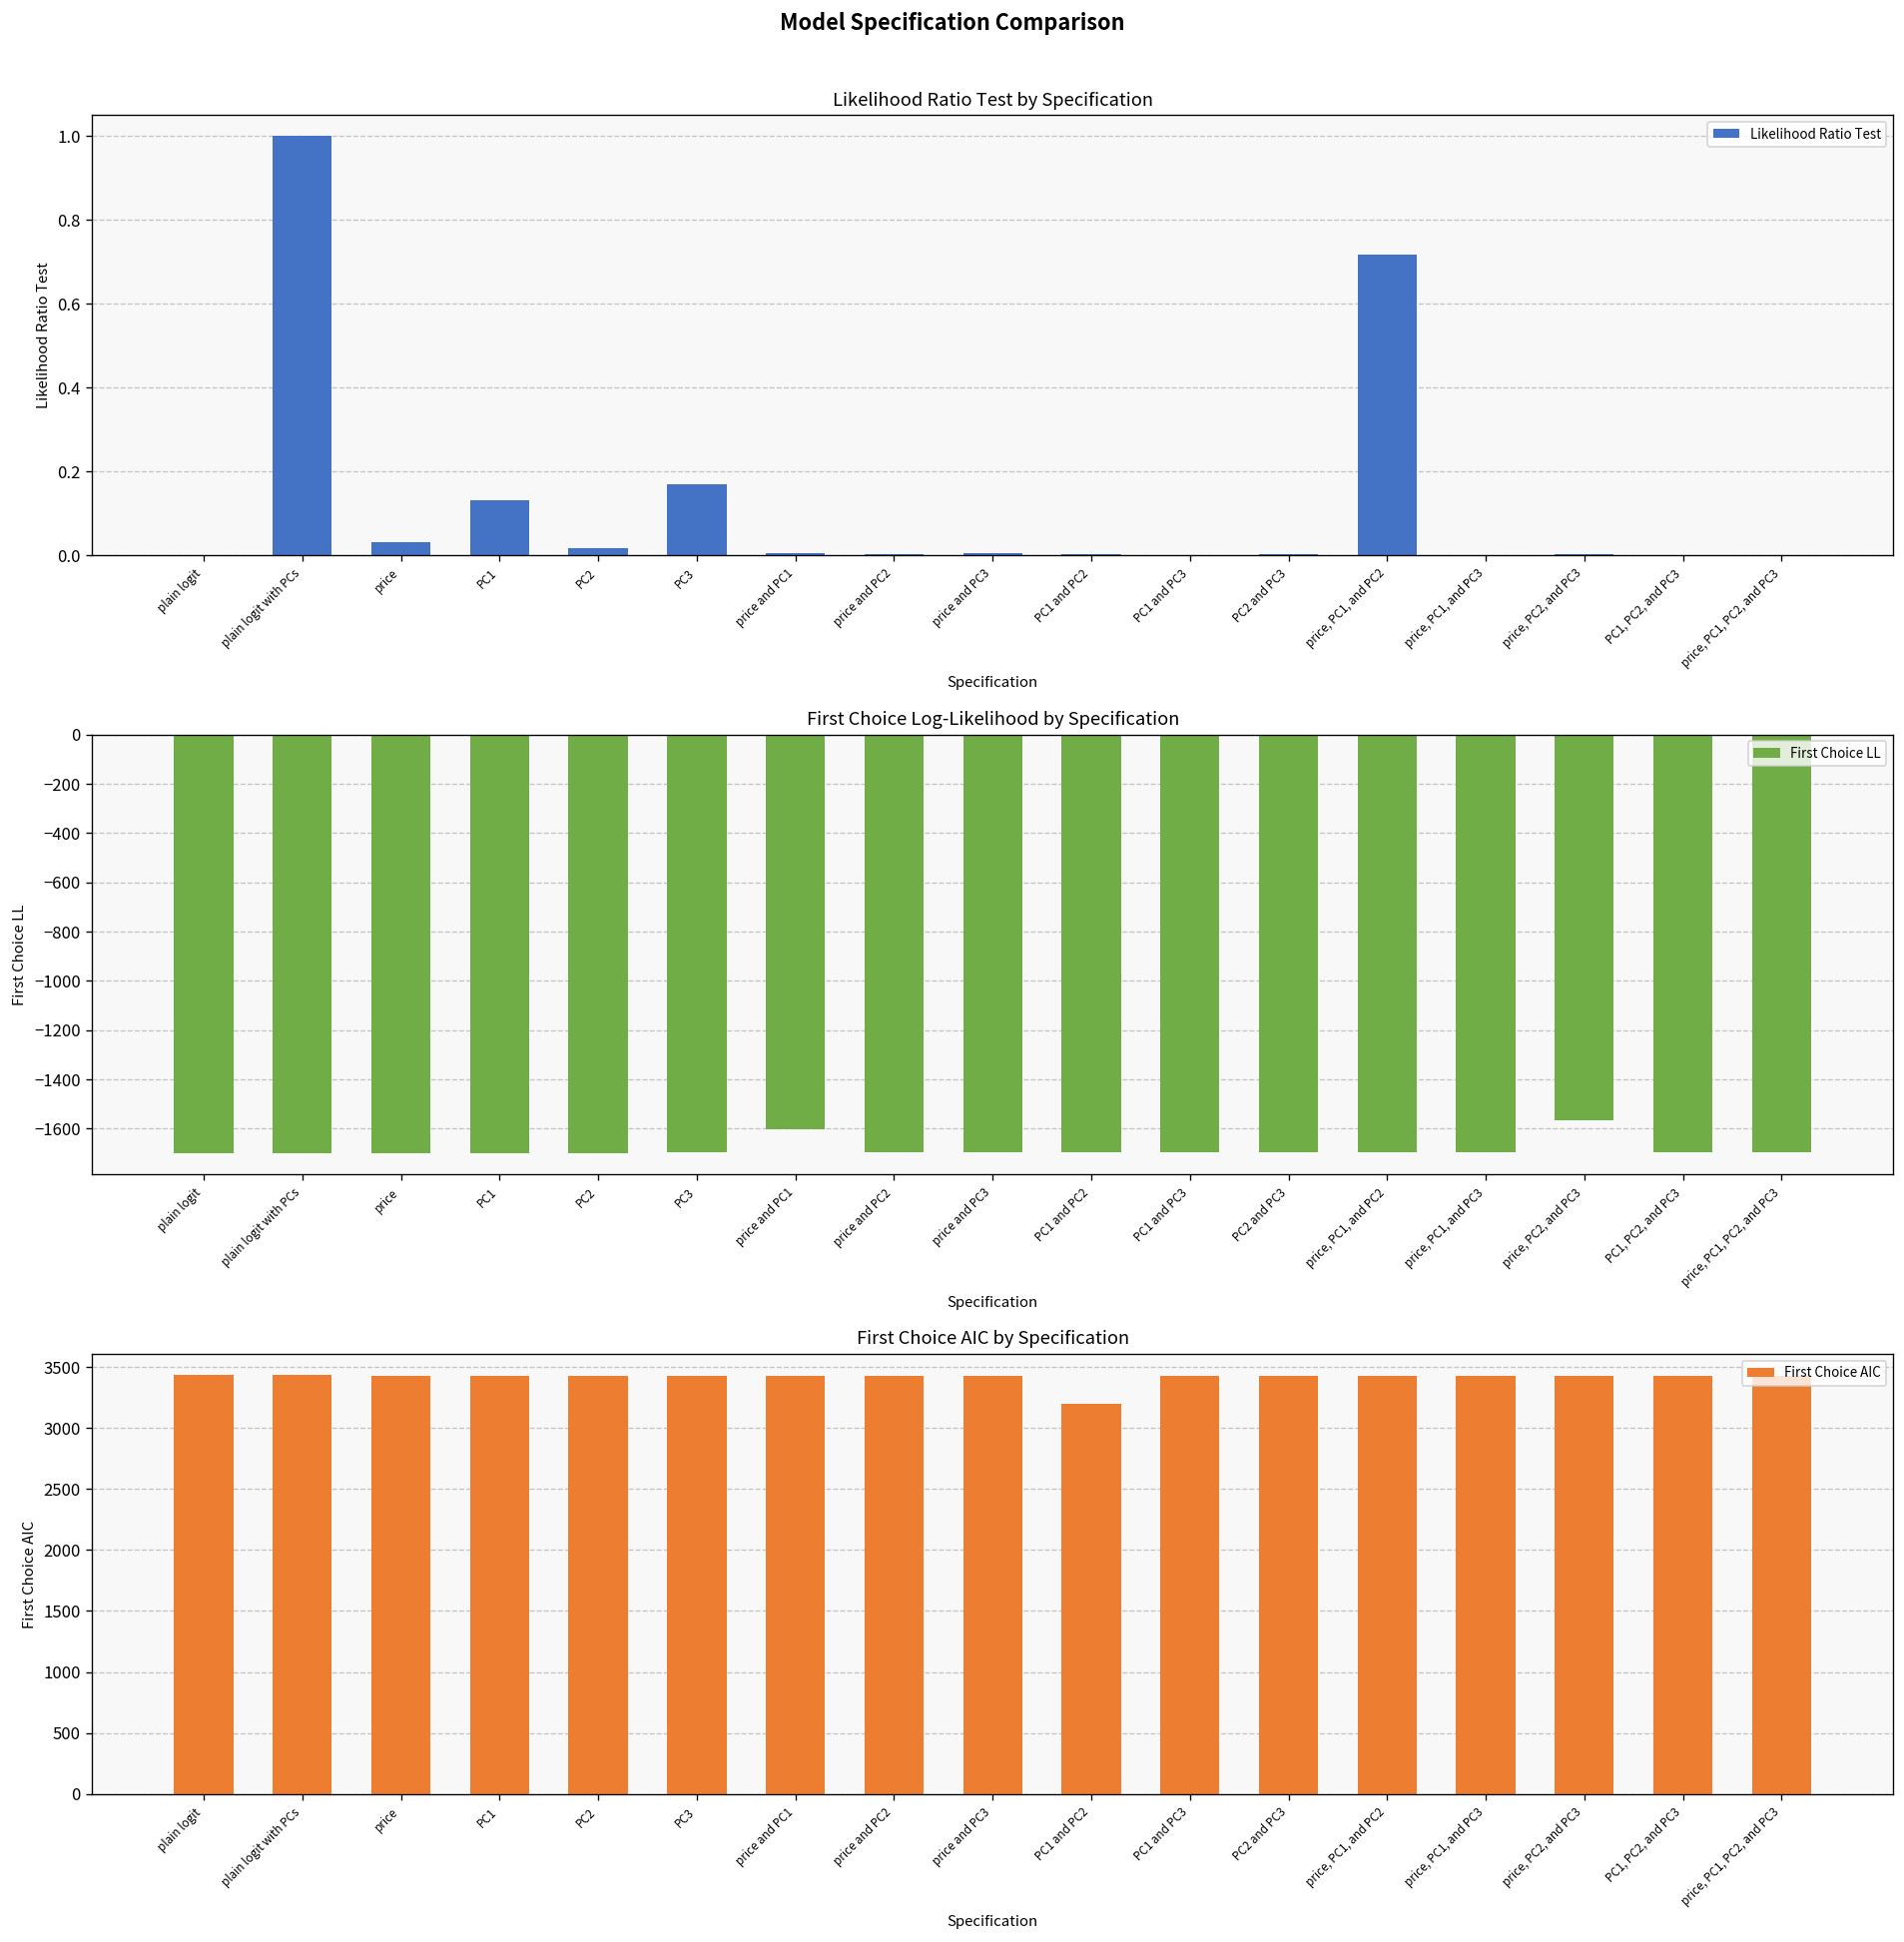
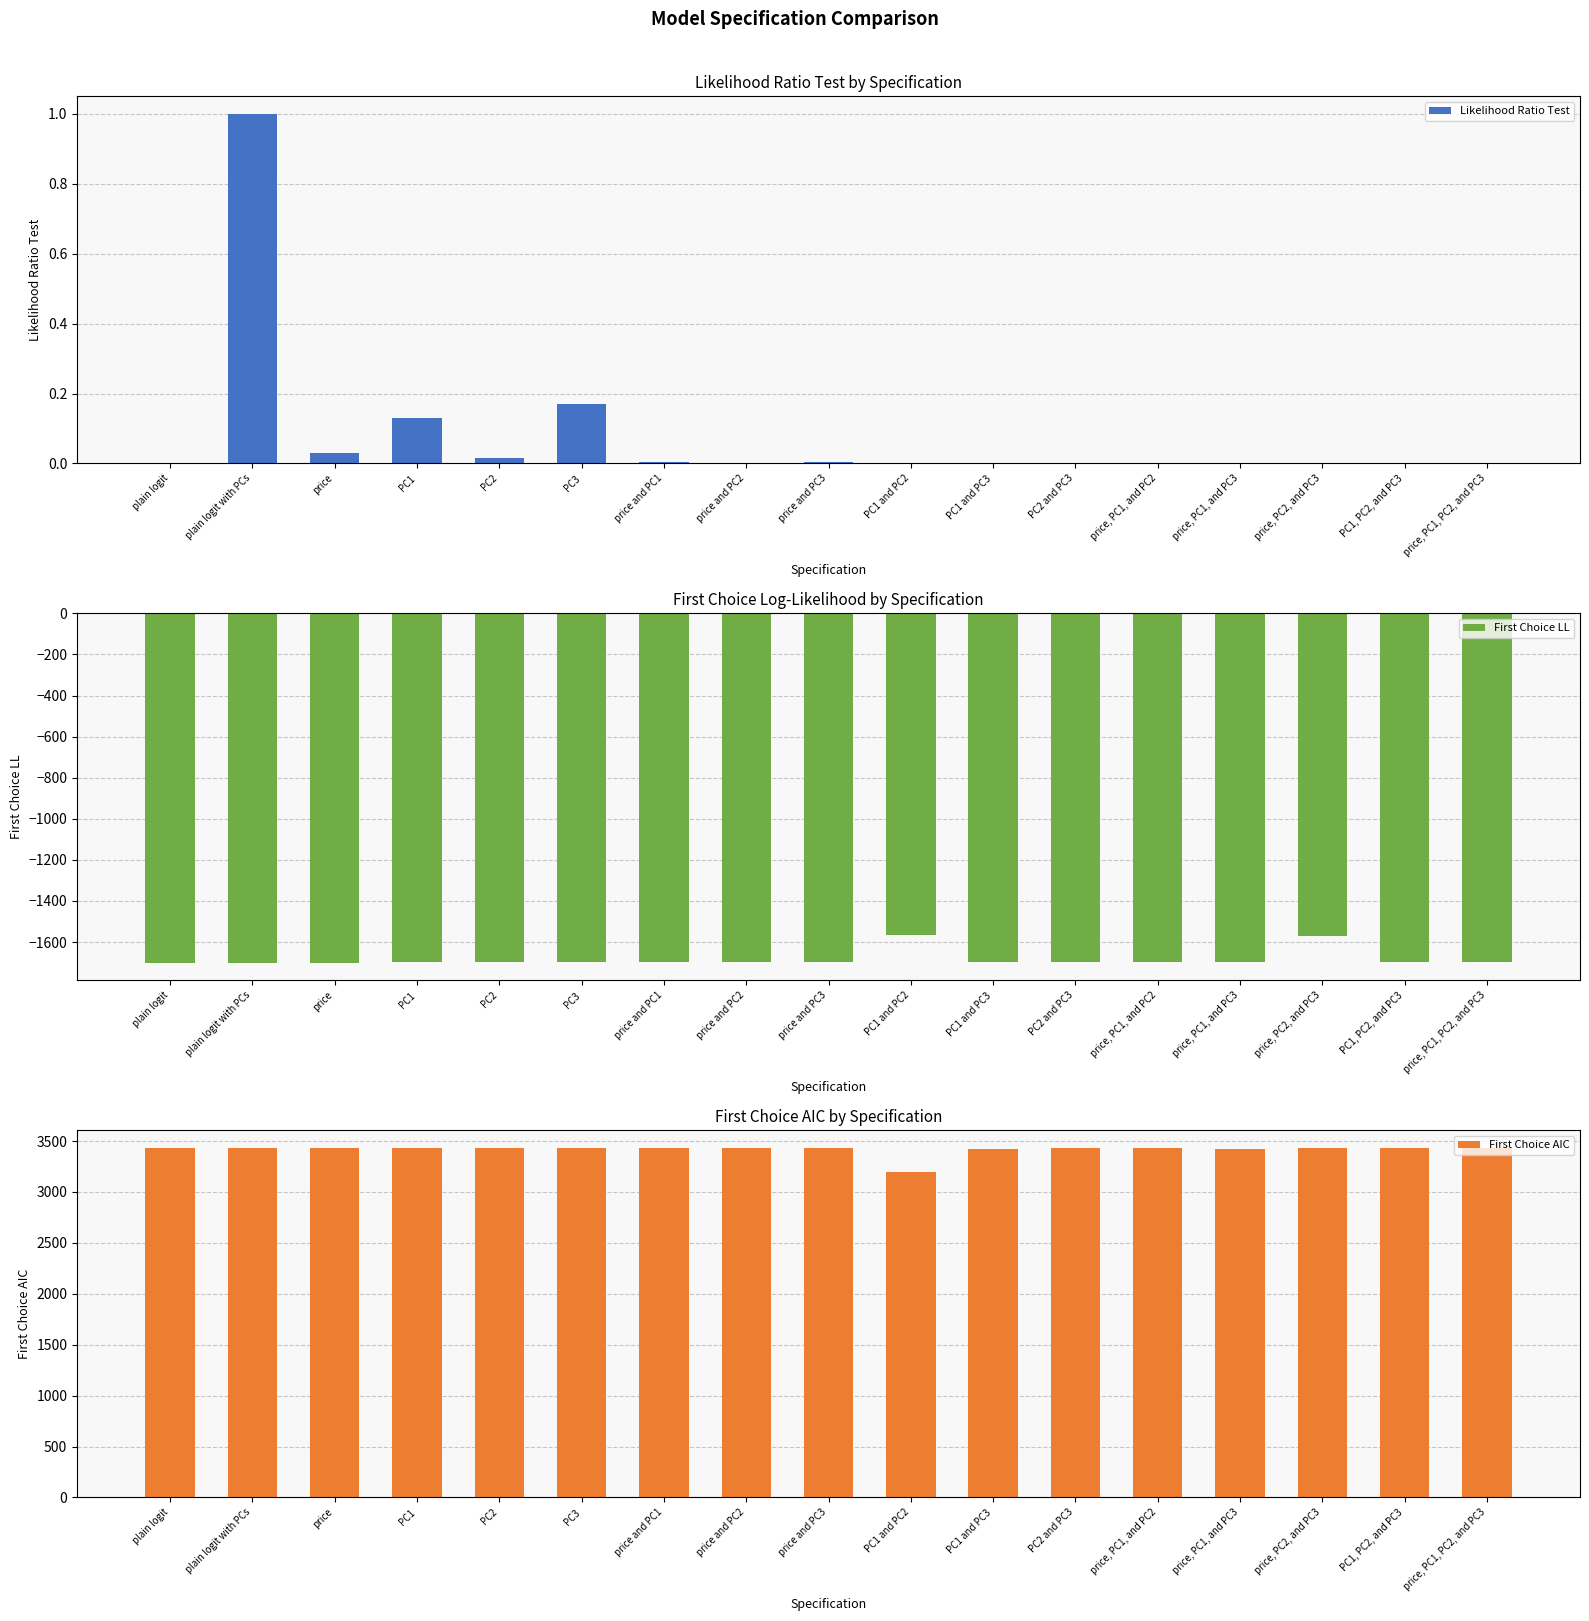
  {
    "Likelihood Ratio Test by Specification": {
      "plain logit": 0.00,
      "plain logit with PCs": 1.00,
      "price": 0.03,
      "PC1": 0.13,
      "PC2": 0.02,
      "PC3": 0.17,
-     "price, PC1, and PC2": 0.72
+     "price, PC1, and PC2": 0.00
    },
    "First Choice Log-Likelihood by Specification": {
      "plain logit": -1700,
      "plain logit with PCs": -1700,
      "price": -1700,
      "PC1": -1700,
      "PC2": -1700,
      "PC3": -1700,
-     "price and PC1": -1600,
+     "price and PC1": -1700,
      "price and PC2": -1700,
      "price and PC3": -1700,
-     "PC1 and PC2": -1700,
+     "PC1 and PC2": -1570,
      "PC1 and PC3": -1700,
      "PC2 and PC3": -1700,
      "price, PC1, and PC2": -1700,
      "price, PC1, and PC3": -1700,
      "price, PC2, and PC3": -1570,
      "PC1, PC2, and PC3": -1700,
      "price, PC1, PC2, and PC3": -1690
    },
    "First Choice AIC by Specification": {
      "plain logit": 3430,
      "plain logit with PCs": 3430,
      "price": 3430,
      "PC1": 3430,
      "PC2": 3430,
      "PC3": 3430,
      "price and PC1": 3430,
      "price and PC2": 3430,
      "price and PC3": 3430,
      "PC1 and PC2": 3200,
      "PC1 and PC3": 3430,
      "PC2 and PC3": 3430,
      "price, PC1, and PC2": 3430,
      "price, PC1, and PC3": 3430,
      "price, PC2, and PC3": 3430,
      "PC1, PC2, and PC3": 3430
    }
  }
